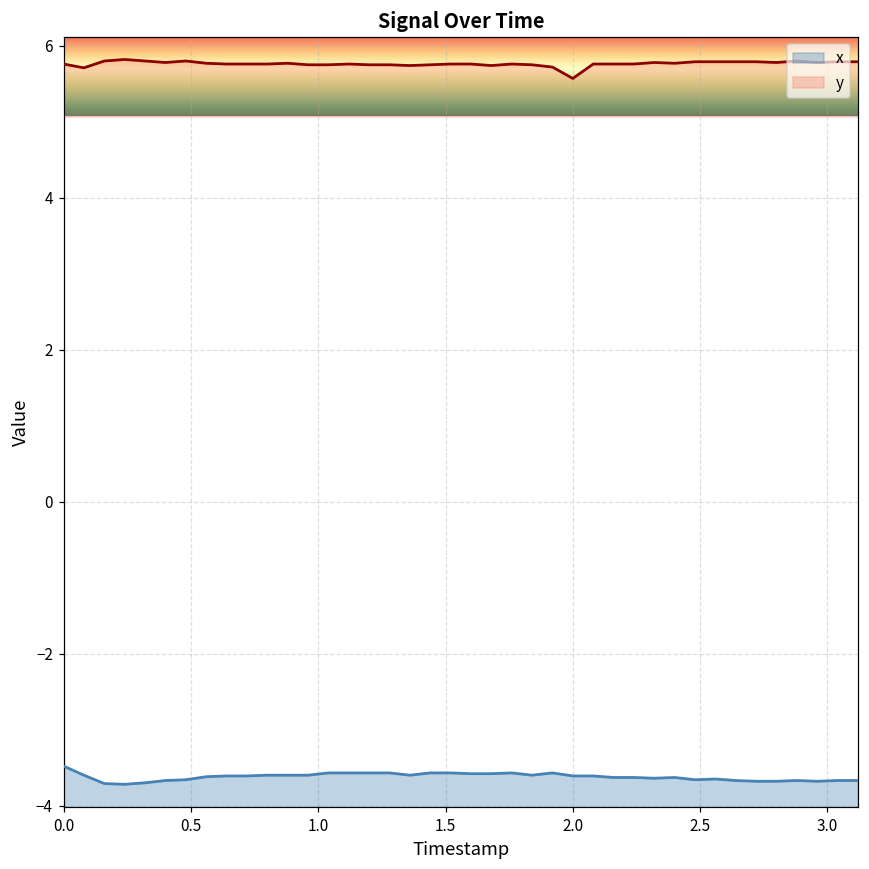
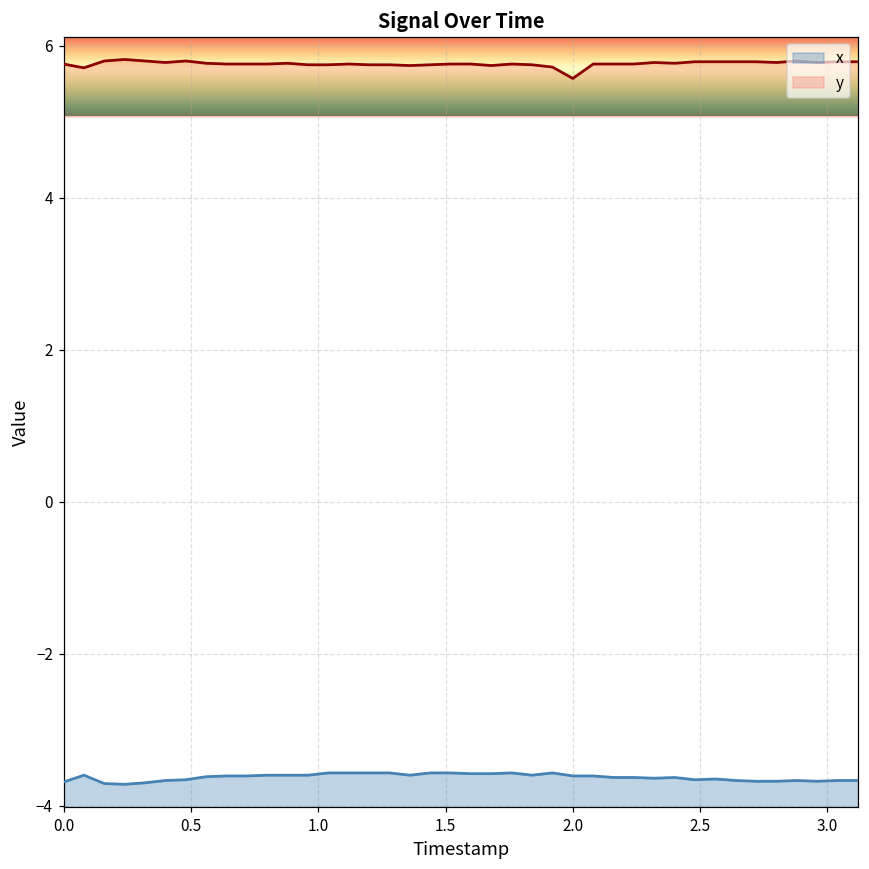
  {
    "x": {
-     "0.0": -3.5,
+     "0.0": -3.7,
      "2.0": -3.6
    },
    "y": {
      "0.0": 5.8,
      "2.0": 5.6
    }
  }
